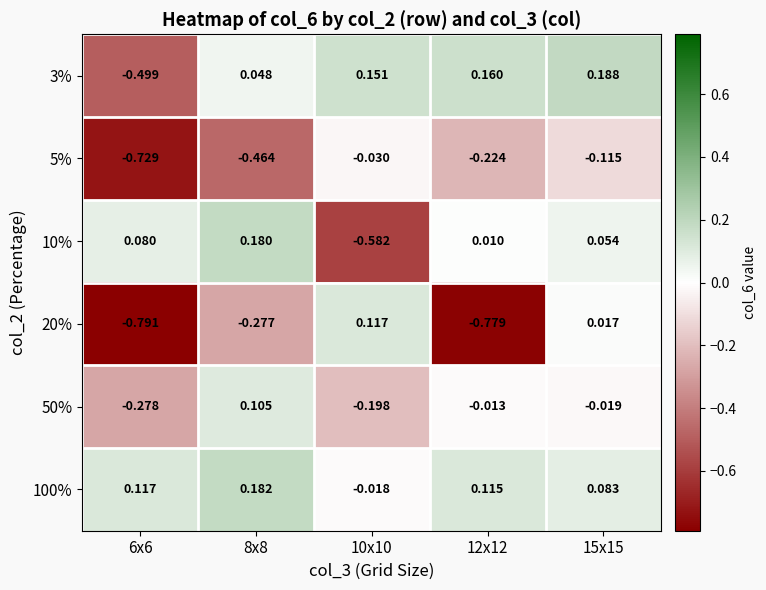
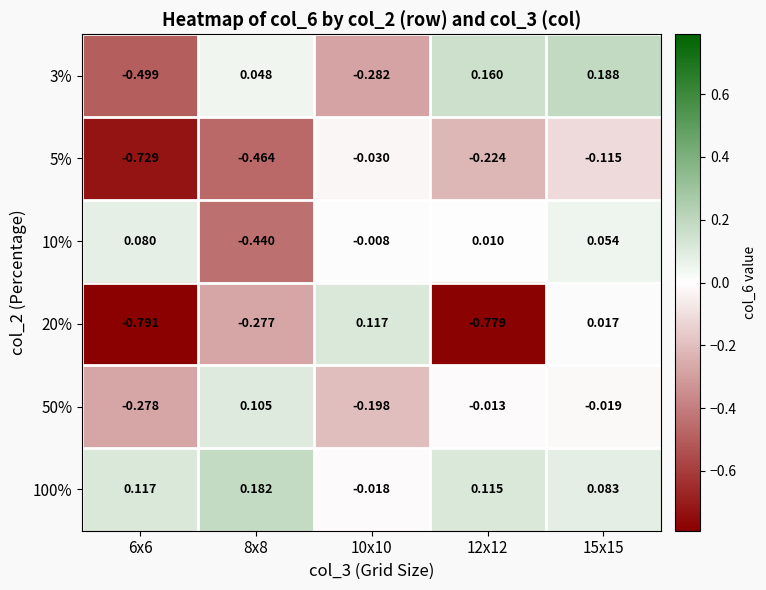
  {
    "3%": {
      "6x6": -0.499,
      "8x8": 0.048,
-     "10x10": 0.151,
+     "10x10": -0.282,
      "12x12": 0.160,
      "15x15": 0.188
    },
    "5%": {
      "6x6": -0.729,
      "8x8": -0.464,
      "10x10": -0.030,
      "12x12": -0.224,
      "15x15": -0.115
    },
    "10%": {
      "6x6": 0.080,
-     "8x8": 0.180,
-     "10x10": -0.582,
+     "8x8": -0.440,
+     "10x10": -0.008,
      "12x12": 0.010,
      "15x15": 0.054
    },
    "20%": {
      "6x6": -0.791,
      "8x8": -0.277,
      "10x10": 0.117,
      "12x12": -0.779,
      "15x15": 0.017
    },
    "50%": {
      "6x6": -0.278,
      "8x8": 0.105,
      "10x10": -0.198,
      "12x12": -0.013,
      "15x15": -0.019
    },
    "100%": {
      "6x6": 0.117,
      "8x8": 0.182,
      "10x10": -0.018,
      "12x12": 0.115,
      "15x15": 0.083
    }
  }
